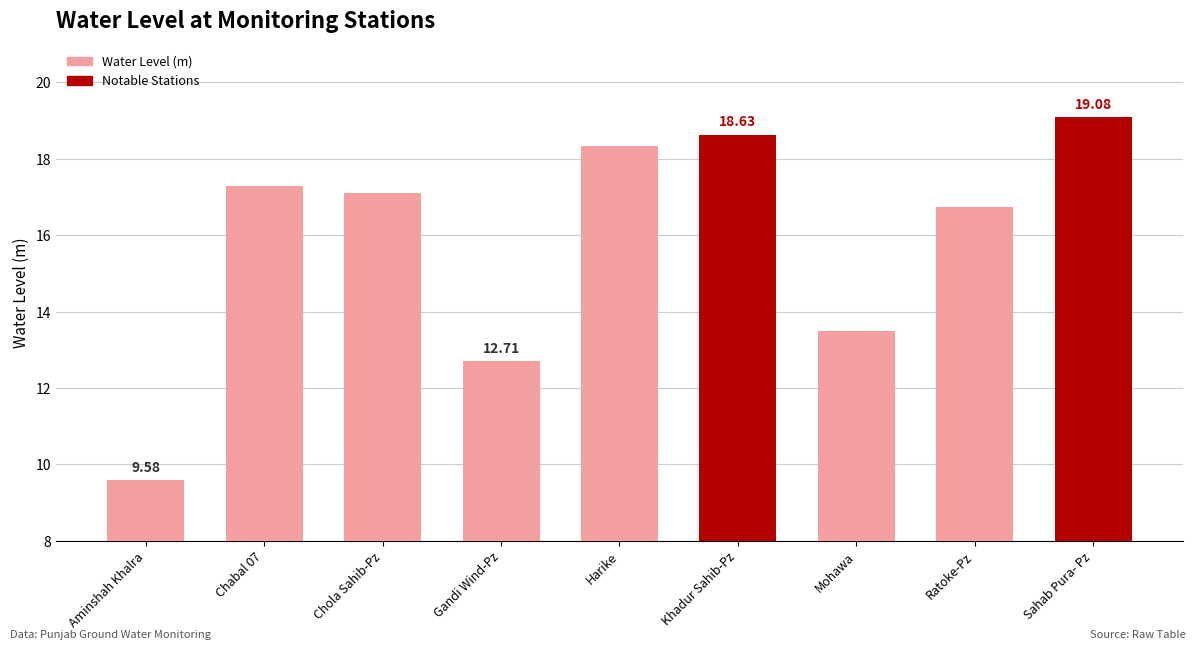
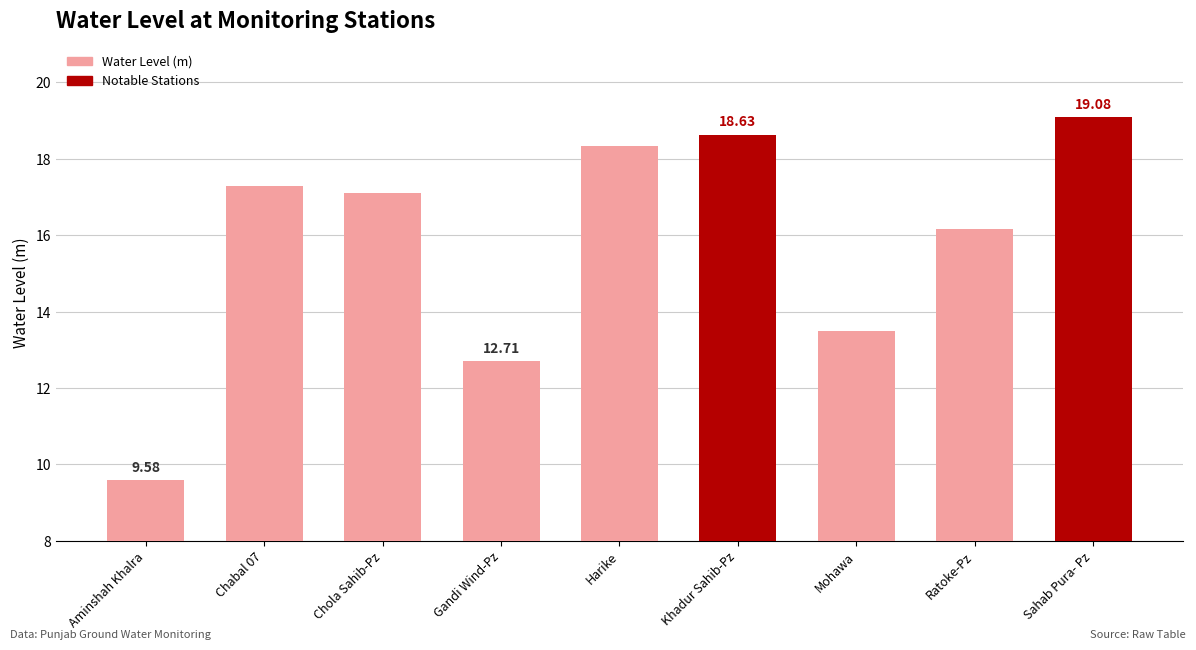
  {
    "Chabal 07": 17.3,
    "Chola Sahib-Pz": 17.1,
    "Harike": 18.3,
    "Mohawa": 13.5,
-   "Ratoke-Pz": 16.7
+   "Ratoke-Pz": 16.2
  }
